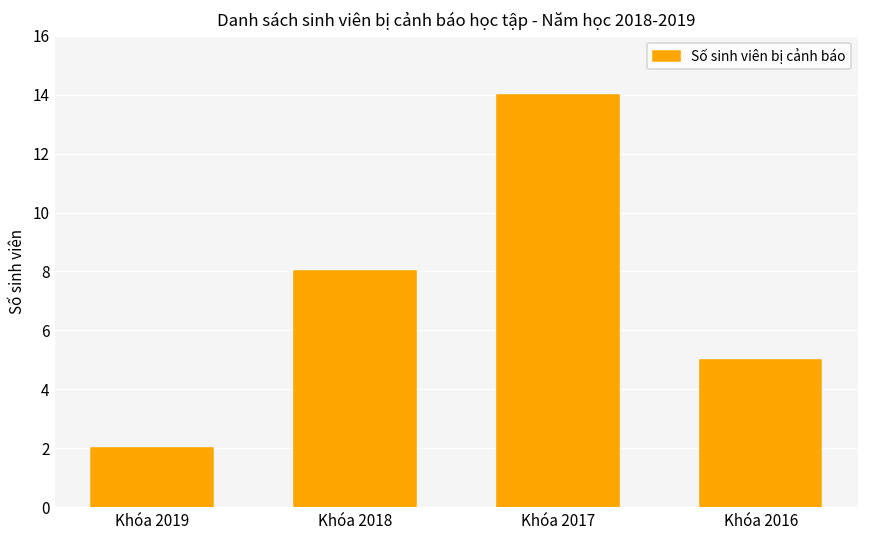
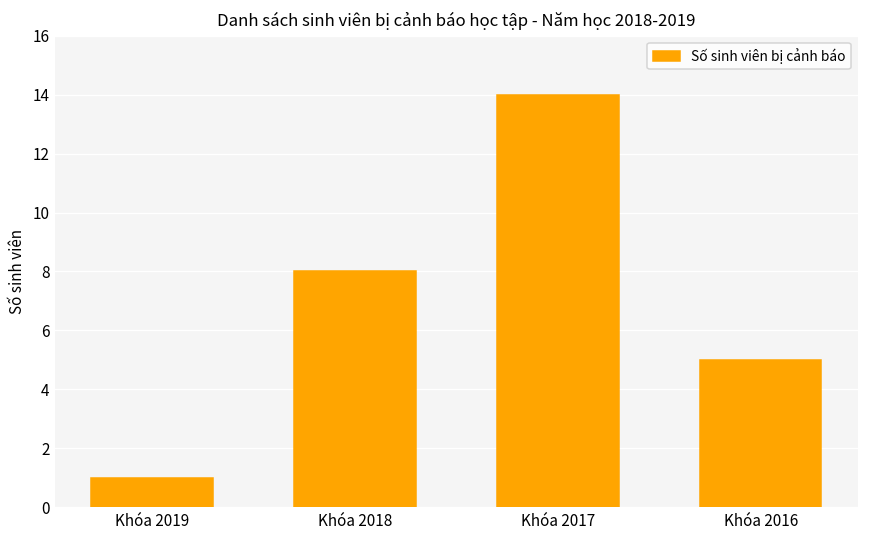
  {
-   "Khóa 2019": 2,
+   "Khóa 2019": 1,
    "Khóa 2018": 8,
    "Khóa 2017": 14,
    "Khóa 2016": 5
  }
